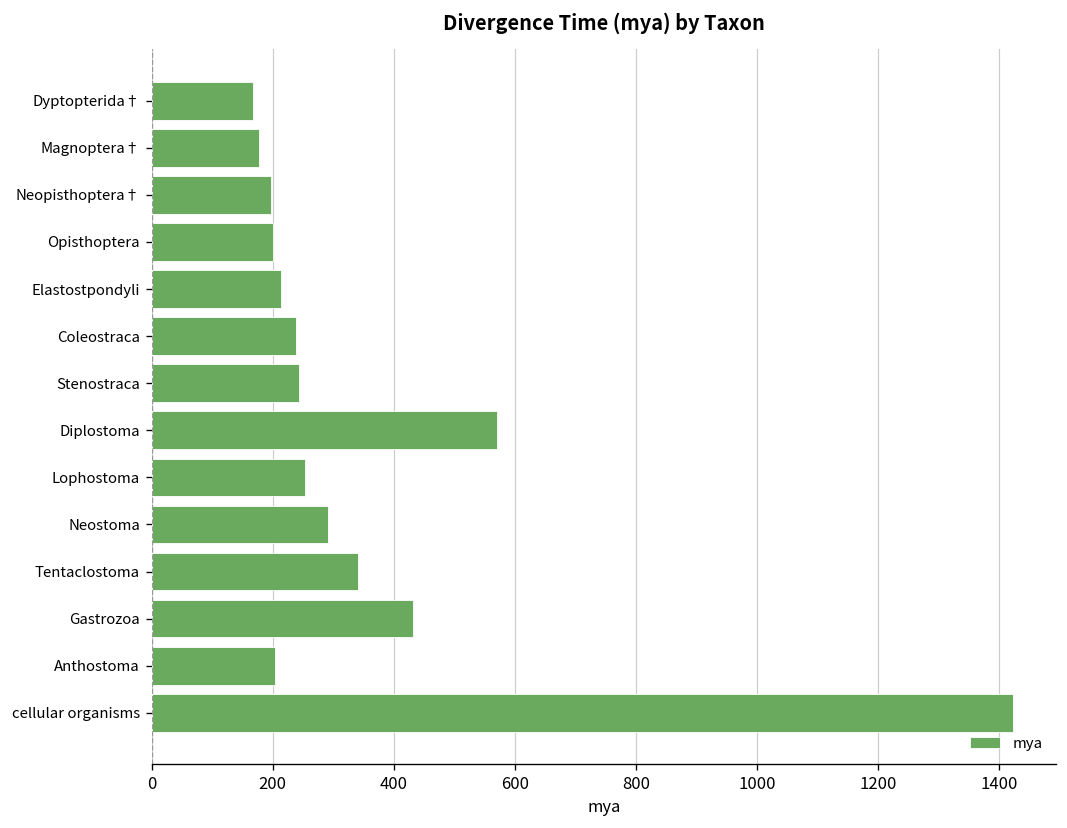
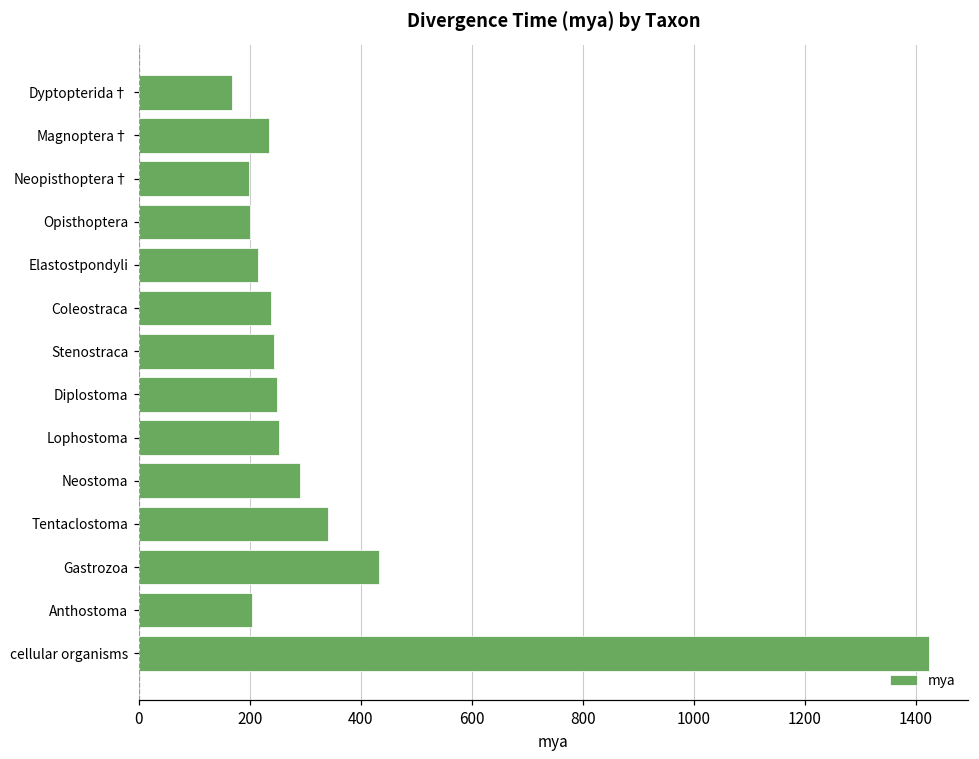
  {
    "Dyptopterida†": 170,
-   "Magnoptera†": 180,
+   "Magnoptera†": 230,
    "Neopisthoptera†": 200,
    "Opisthoptera": 200,
    "Elastostpondyli": 210,
    "Coleostraca": 240,
    "Stenostraca": 240,
-   "Diplostoma": 570,
+   "Diplostoma": 250,
    "Lophostoma": 250,
    "Neostoma": 290,
    "Tentaclostoma": 340,
    "Gastrozoa": 430,
    "Anthostoma": 200,
    "cellular organisms": 1420
  }
